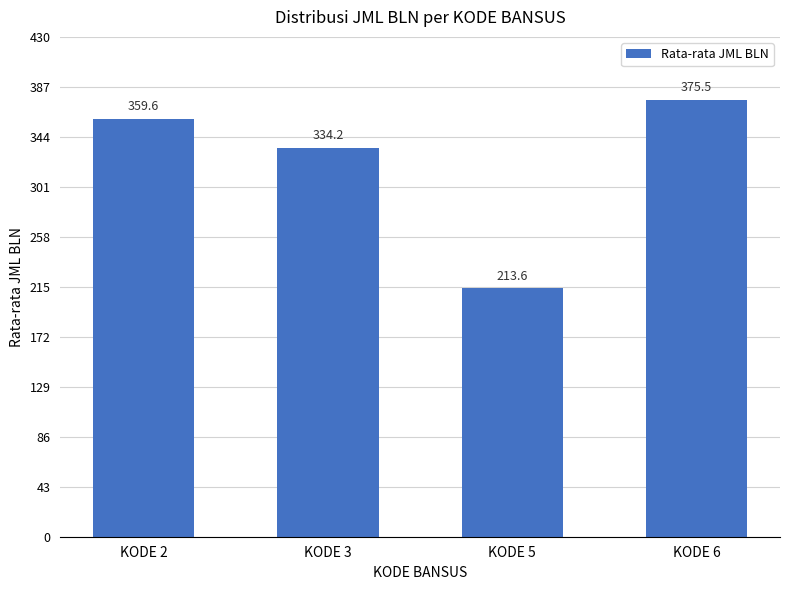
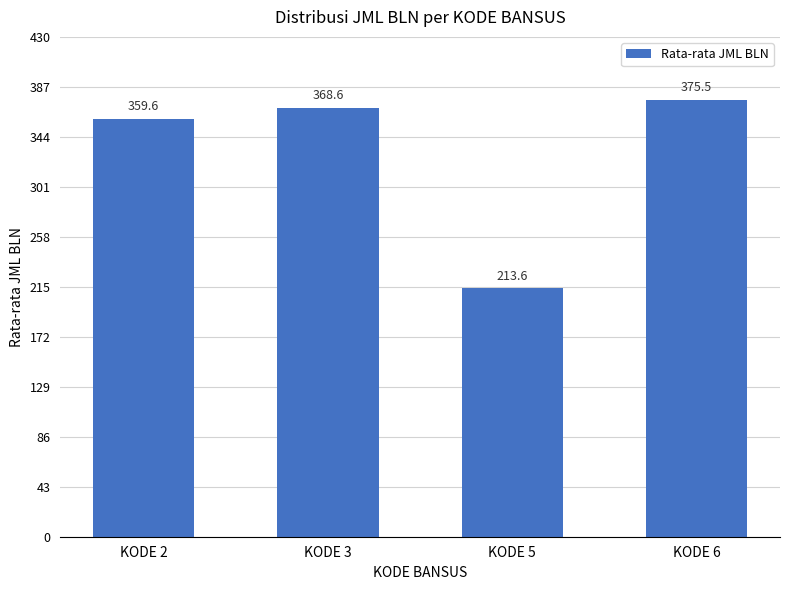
  {
    "KODE 2": 359.6,
-   "KODE 3": 334.2,
+   "KODE 3": 368.6,
    "KODE 5": 213.6,
    "KODE 6": 375.5
  }
